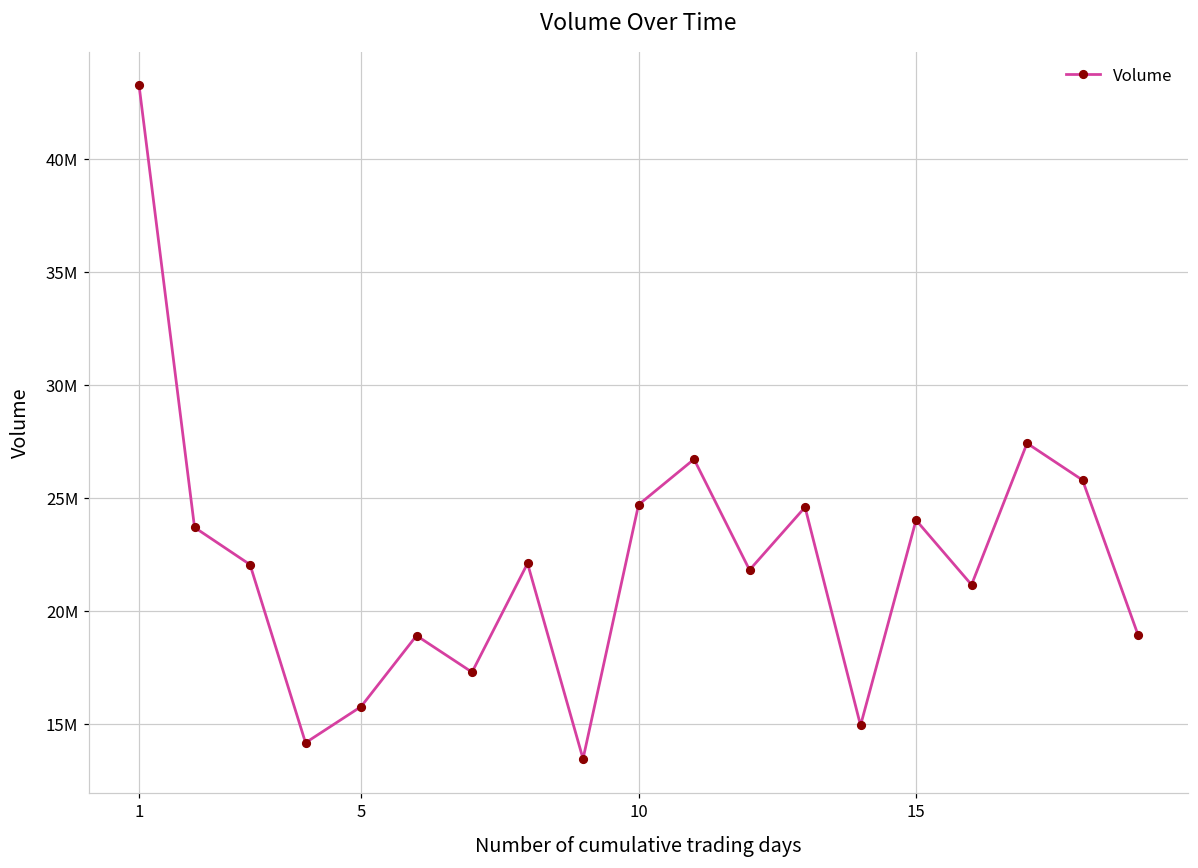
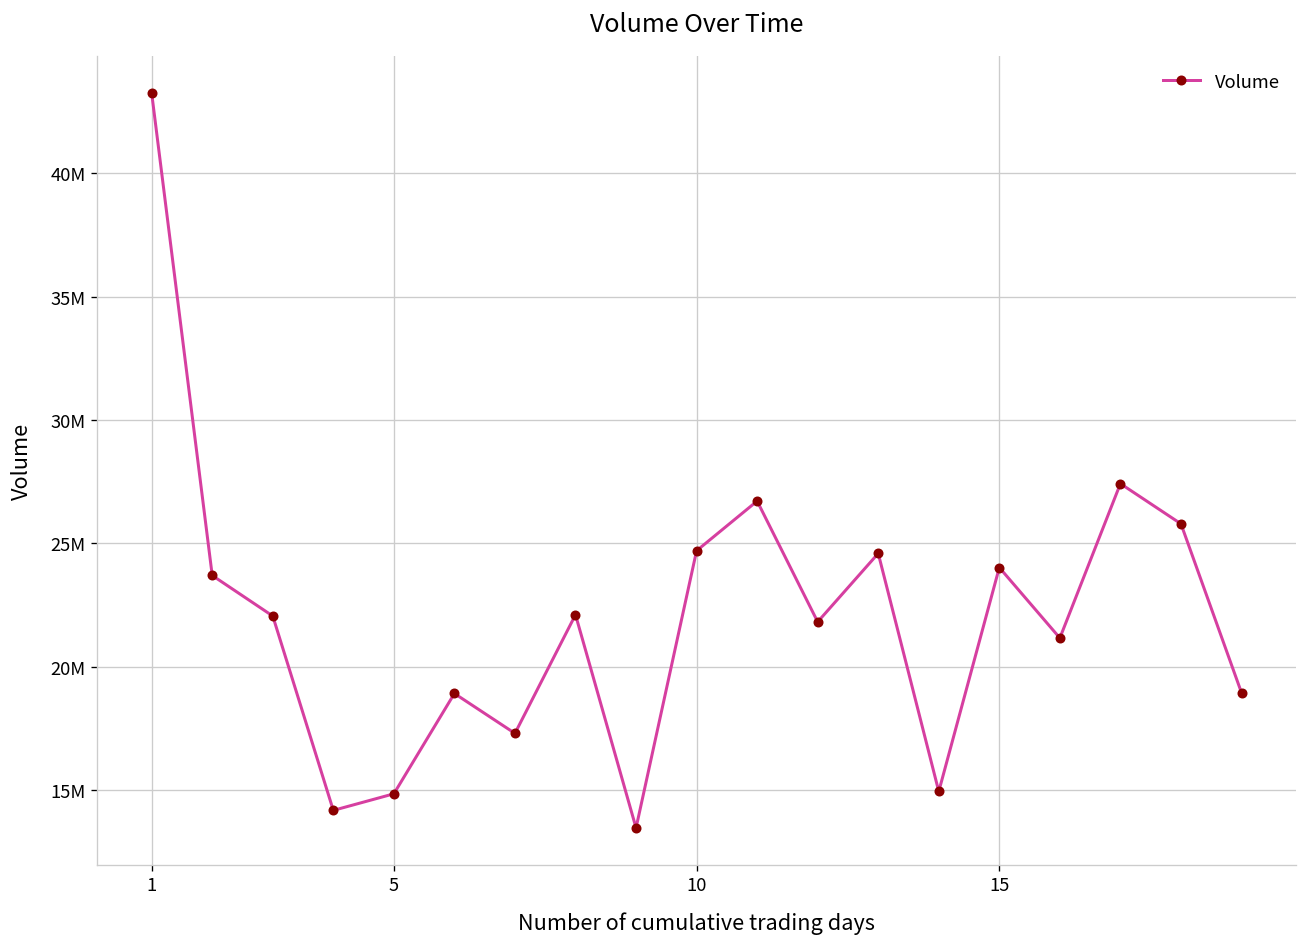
  {
    "1": 43300000,
-   "5": 15800000,
+   "5": 14800000,
    "10": 24700000,
    "15": 24000000
  }
